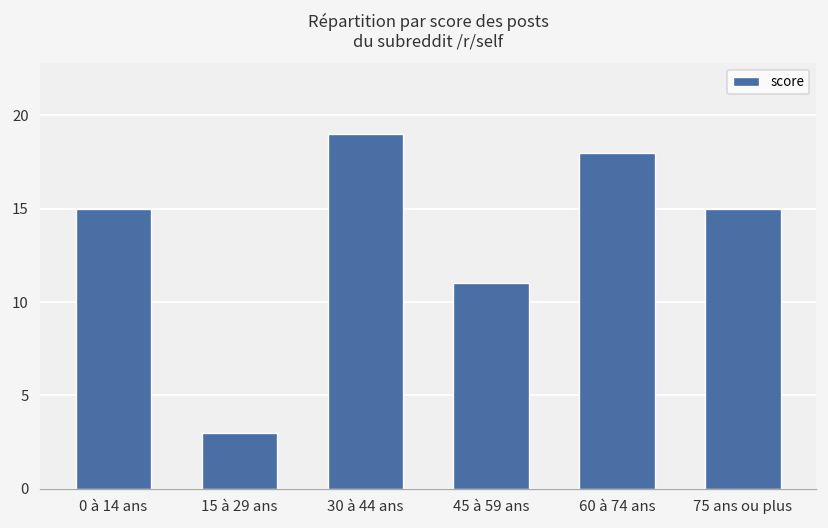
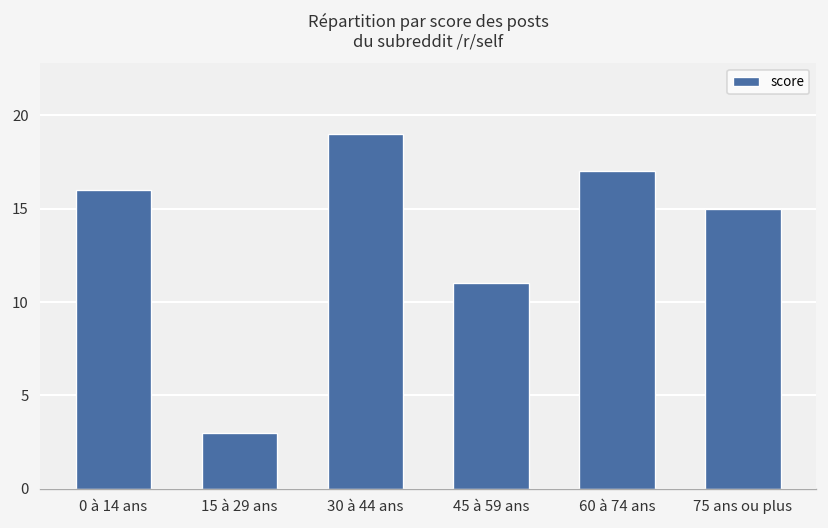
  {
-   "0 à 14 ans": 15,
+   "0 à 14 ans": 16,
    "15 à 29 ans": 3,
    "30 à 44 ans": 19,
    "45 à 59 ans": 11,
-   "60 à 74 ans": 18,
+   "60 à 74 ans": 17,
    "75 ans ou plus": 15
  }
